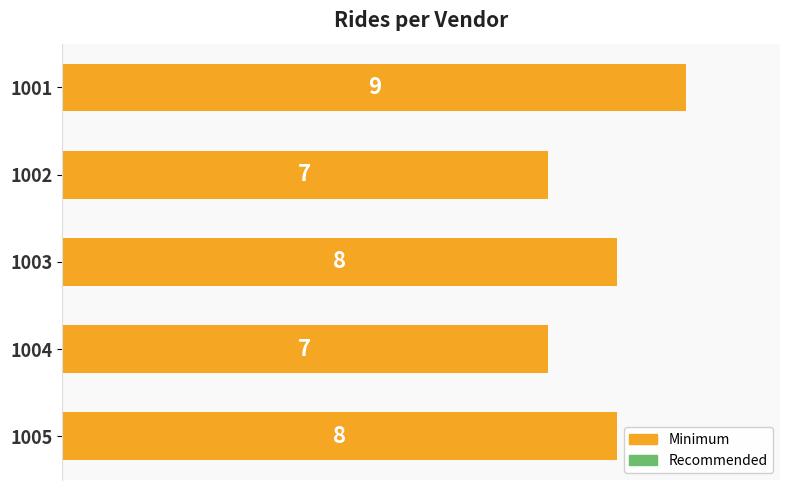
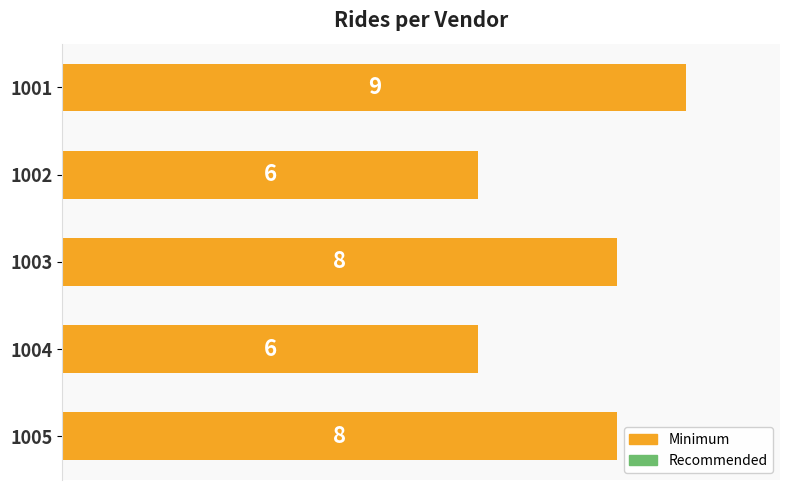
  {
    "1001": 9,
-   "1002": 7,
+   "1002": 6,
    "1003": 8,
-   "1004": 7,
+   "1004": 6,
    "1005": 8
  }
